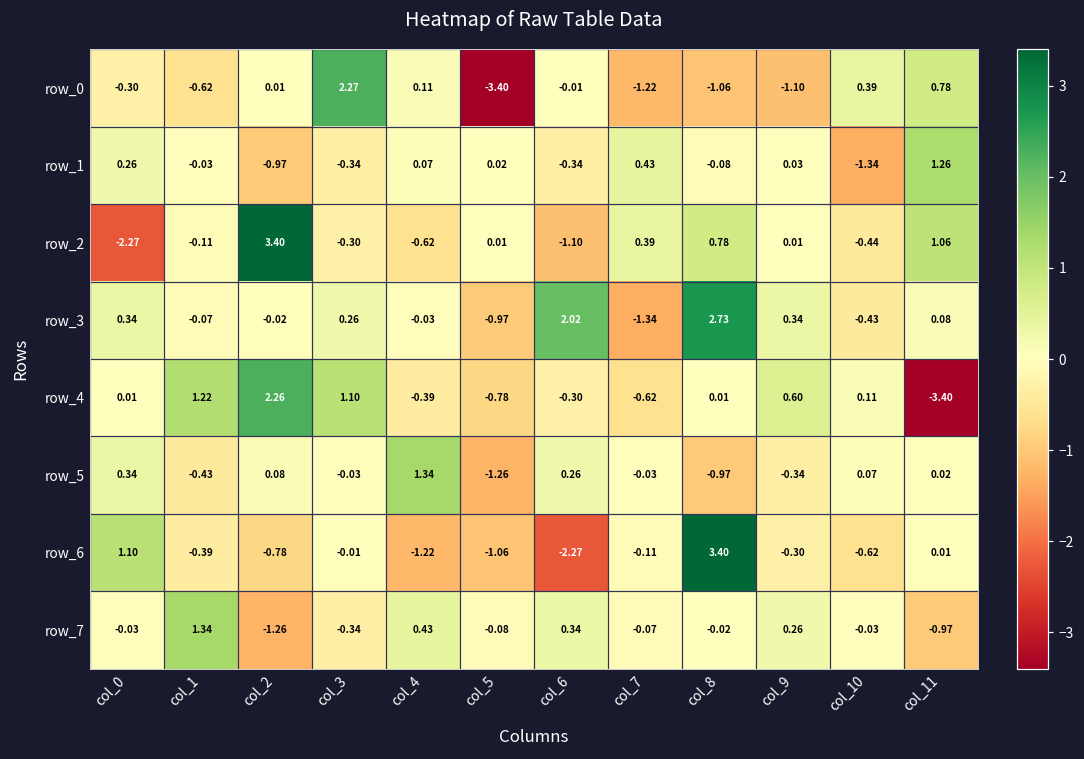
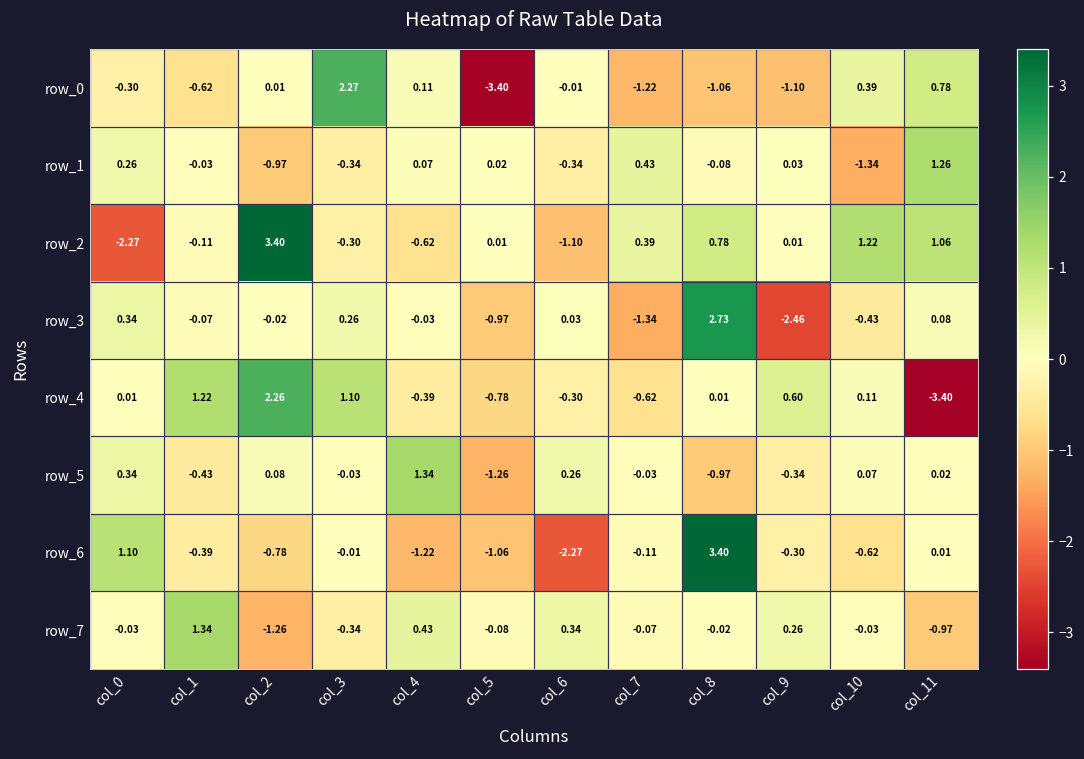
  {
    "row_0": {
      "col_0": -0.30,
      "col_1": -0.62,
      "col_2": 0.01,
      "col_3": 2.27,
      "col_4": 0.11,
      "col_5": -3.40,
      "col_6": -0.01,
      "col_7": -1.22,
      "col_8": -1.06,
      "col_9": -1.10,
      "col_10": 0.39,
      "col_11": 0.78
    },
    "row_1": {
      "col_0": 0.26,
      "col_1": -0.03,
      "col_2": -0.97,
      "col_3": -0.34,
      "col_4": 0.07,
      "col_5": 0.02,
      "col_6": -0.34,
      "col_7": 0.43,
      "col_8": -0.08,
      "col_9": 0.03,
      "col_10": -1.34,
      "col_11": 1.26
    },
    "row_2": {
      "col_0": -2.27,
      "col_1": -0.11,
      "col_2": 3.40,
      "col_3": -0.30,
      "col_4": -0.62,
      "col_5": 0.01,
      "col_6": -1.10,
      "col_7": 0.39,
      "col_8": 0.78,
      "col_9": 0.01,
-     "col_10": -0.44,
+     "col_10": 1.22,
      "col_11": 1.06
    },
    "row_3": {
      "col_0": 0.34,
      "col_1": -0.07,
      "col_2": -0.02,
      "col_3": 0.26,
      "col_4": -0.03,
      "col_5": -0.97,
-     "col_6": 2.02,
+     "col_6": 0.03,
      "col_7": -1.34,
      "col_8": 2.73,
-     "col_9": 0.34,
+     "col_9": -2.46,
      "col_10": -0.43,
      "col_11": 0.08
    },
    "row_4": {
      "col_0": 0.01,
      "col_1": 1.22,
      "col_2": 2.26,
      "col_3": 1.10,
      "col_4": -0.39,
      "col_5": -0.78,
      "col_6": -0.30,
      "col_7": -0.62,
      "col_8": 0.01,
      "col_9": 0.60,
      "col_10": 0.11,
      "col_11": -3.40
    },
    "row_5": {
      "col_0": 0.34,
      "col_1": -0.43,
      "col_2": 0.08,
      "col_3": -0.03,
      "col_4": 1.34,
      "col_5": -1.26,
      "col_6": 0.26,
      "col_7": -0.03,
      "col_8": -0.97,
      "col_9": -0.34,
      "col_10": 0.07,
      "col_11": 0.02
    },
    "row_6": {
      "col_0": 1.10,
      "col_1": -0.39,
      "col_2": -0.78,
      "col_3": -0.01,
      "col_4": -1.22,
      "col_5": -1.06,
      "col_6": -2.27,
      "col_7": -0.11,
      "col_8": 3.40,
      "col_9": -0.30,
      "col_10": -0.62,
      "col_11": 0.01
    },
    "row_7": {
      "col_0": -0.03,
      "col_1": 1.34,
      "col_2": -1.26,
      "col_3": -0.34,
      "col_4": 0.43,
      "col_5": -0.08,
      "col_6": 0.34,
      "col_7": -0.07,
      "col_8": -0.02,
      "col_9": 0.26,
      "col_10": -0.03,
      "col_11": -0.97
    }
  }
